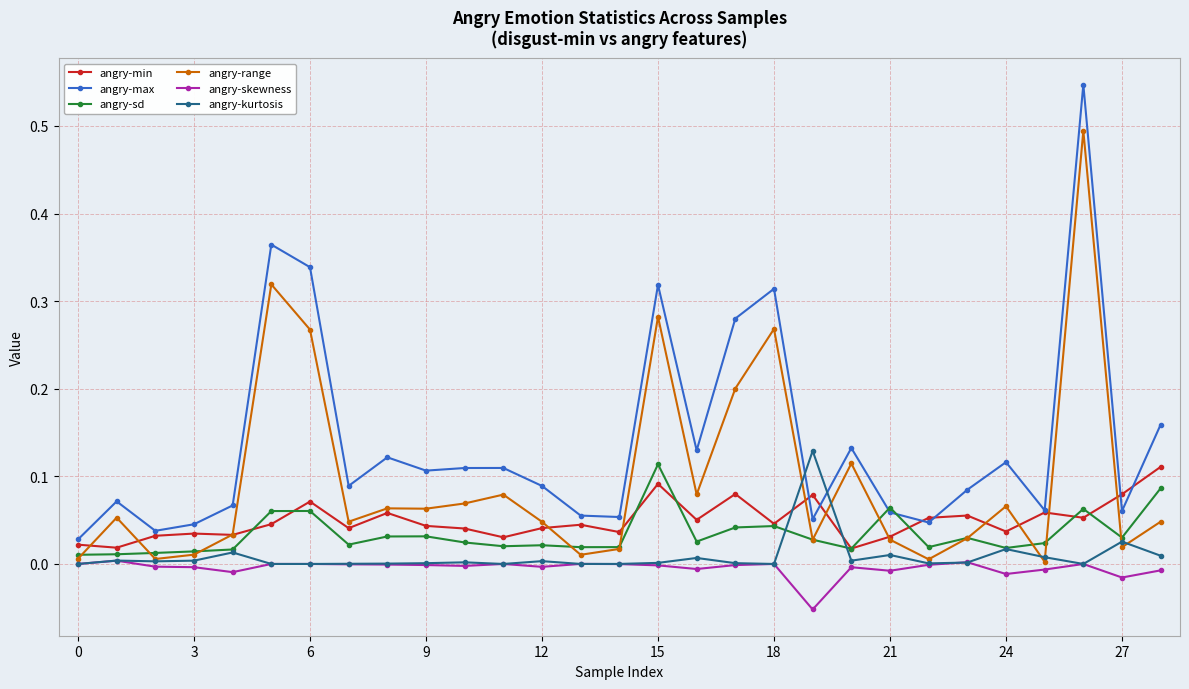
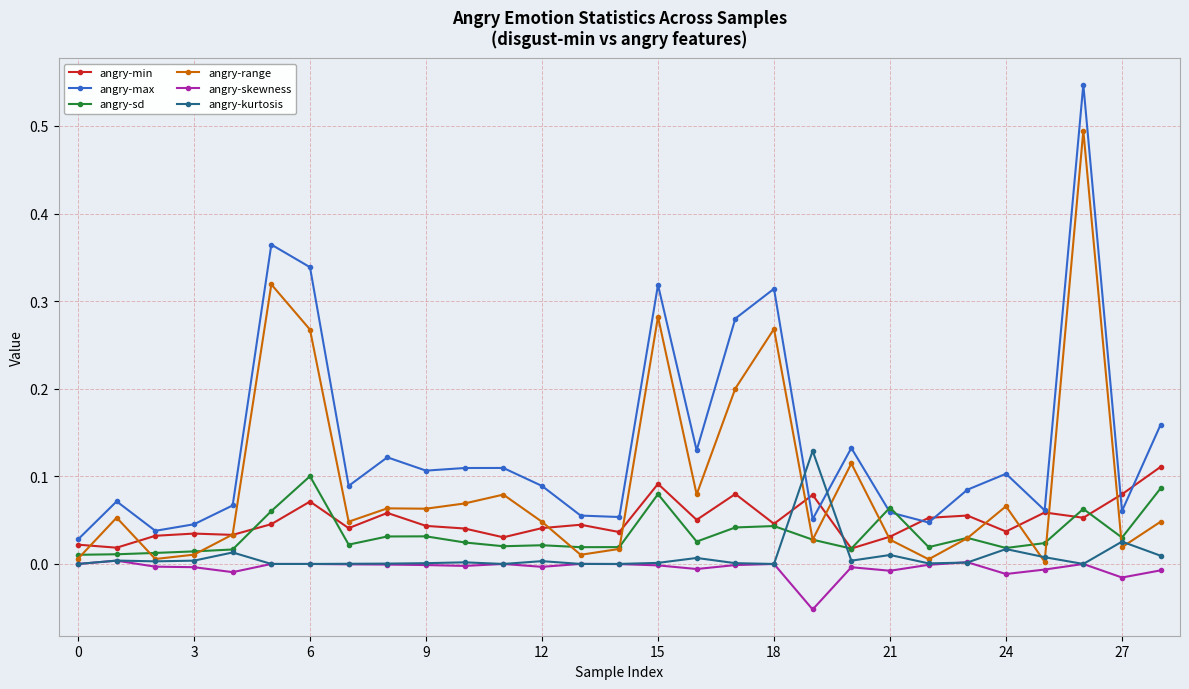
  {
    "angry-min": {
      "0": 0.02,
      "3": 0.03,
      "6": 0.07,
      "9": 0.04,
      "12": 0.04,
      "15": 0.09,
      "21": 0.03,
      "24": 0.04,
      "27": 0.08
    },
    "angry-max": {
      "0": 0.03,
      "3": 0.05,
      "6": 0.34,
      "9": 0.11,
      "12": 0.09,
      "15": 0.32,
      "18": 0.31,
      "21": 0.06,
-     "24": 0.12,
+     "24": 0.10,
      "27": 0.06
    },
    "angry-sd": {
      "0": 0.01,
      "3": 0.01,
-     "6": 0.06,
+     "6": 0.10,
      "9": 0.03,
      "12": 0.02,
-     "15": 0.11,
+     "15": 0.08,
      "21": 0.06,
      "27": 0.03
    },
    "angry-range": {
      "0": 0.01,
      "3": 0.01,
      "6": 0.27,
      "9": 0.06,
      "12": 0.05,
      "15": 0.28,
      "18": 0.27,
      "21": 0.03,
      "24": 0.07,
      "27": 0.02
    },
    "angry-skewness": {
      "3": 0.00,
      "12": 0.00,
      "21": -0.01,
      "24": -0.01,
      "27": -0.02
    },
    "angry-kurtosis": {
      "3": 0.00,
      "12": 0.00,
      "21": 0.01,
      "27": 0.03
    }
  }
